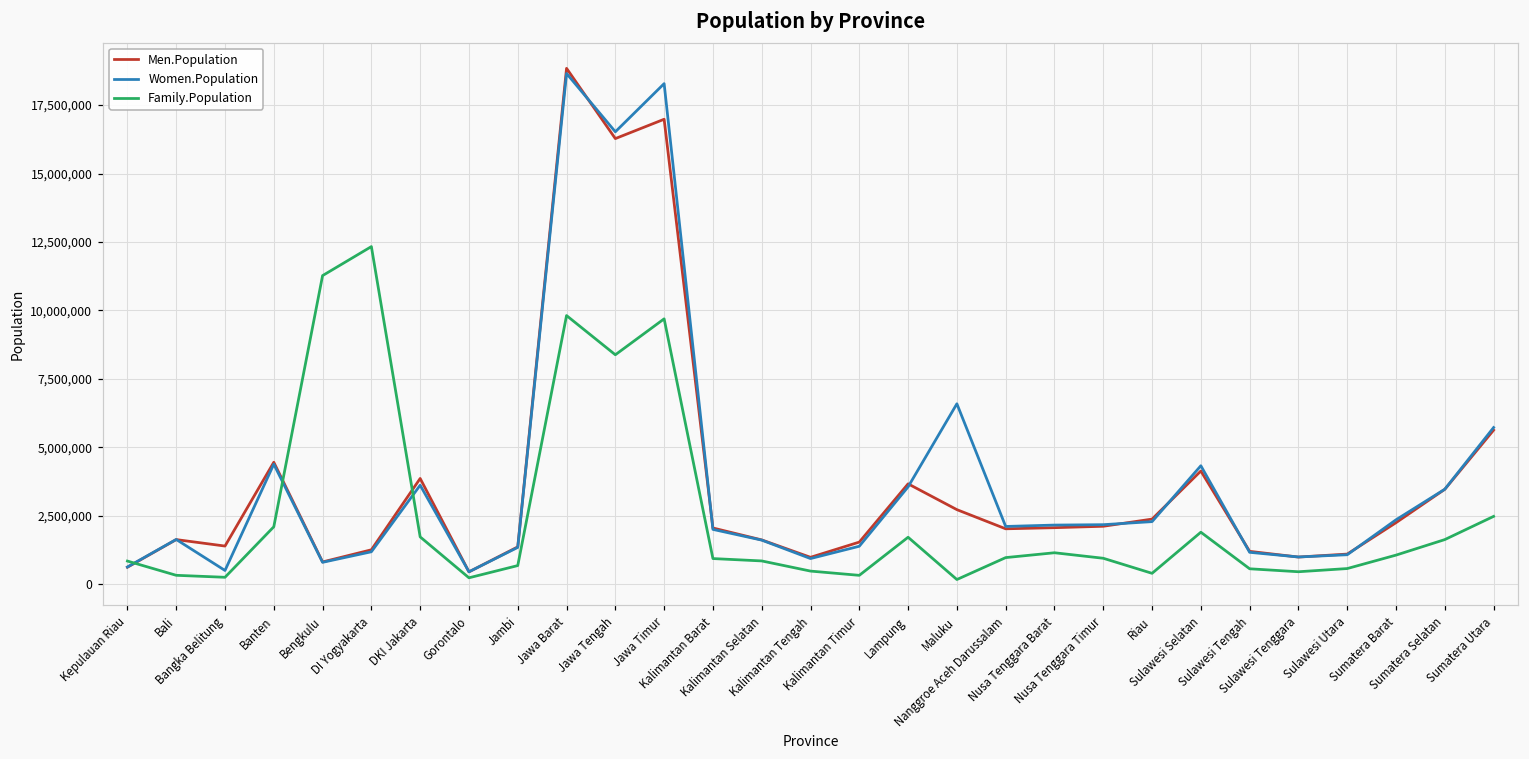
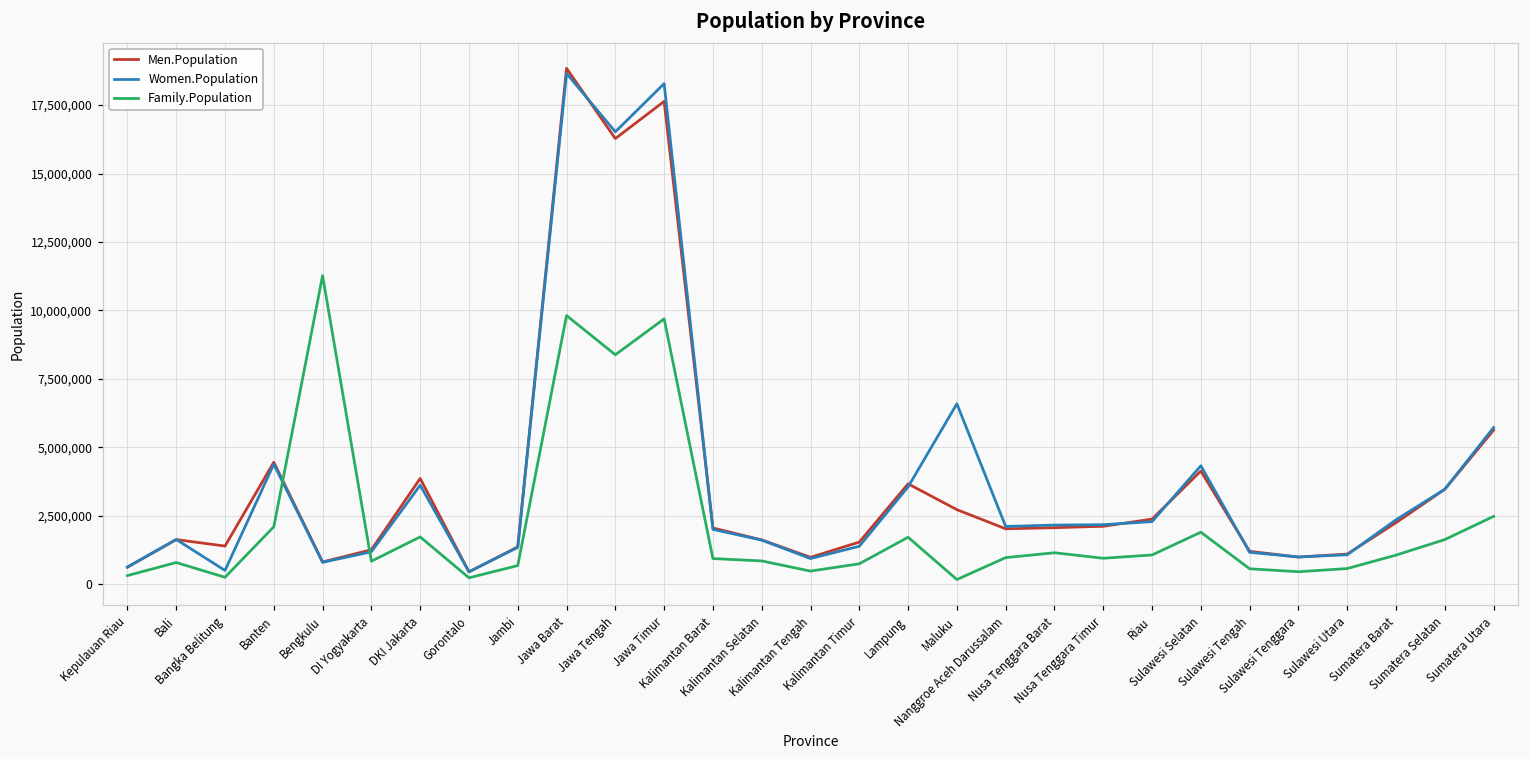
  {
    "Men.Population": {
      "Bangka Belitung": "1,400,000",
      "DKI Jakarta": "3,900,000",
      "Jawa Barat": "18,800,000",
      "Jawa Tengah": "16,300,000",
-     "Jawa Timur": "17,000,000",
+     "Jawa Timur": "17,600,000",
      "Kalimantan Timur": "1,500,000",
      "Lampung": "3,700,000",
      "Maluku": "2,700,000",
      "Sulawesi Selatan": "4,100,000",
      "Sumatera Barat": "2,300,000"
    },
    "Women.Population": {
      "Bangka Belitung": "500,000",
      "DKI Jakarta": "3,600,000",
      "Jawa Barat": "18,700,000",
      "Jawa Tengah": "16,500,000",
      "Jawa Timur": "18,300,000",
      "Kalimantan Timur": "1,400,000",
      "Lampung": "3,600,000",
      "Maluku": "6,600,000",
      "Sulawesi Selatan": "4,300,000",
      "Sumatera Barat": "2,400,000"
    },
    "Family.Population": {
-     "Kepulauan Riau": "800,000",
-     "Bali": "300,000",
+     "Kepulauan Riau": "300,000",
+     "Bali": "800,000",
      "Bangka Belitung": "300,000",
      "Banten": "2,100,000",
      "Bengkulu": "11,300,000",
-     "DI Yogyakarta": "12,300,000",
+     "DI Yogyakarta": "800,000",
      "DKI Jakarta": "1,700,000",
      "Gorontalo": "200,000",
      "Jambi": "700,000",
      "Jawa Barat": "9,800,000",
      "Jawa Tengah": "8,400,000",
      "Jawa Timur": "9,700,000",
      "Kalimantan Barat": "900,000",
      "Kalimantan Selatan": "900,000",
      "Kalimantan Tengah": "500,000",
-     "Kalimantan Timur": "300,000",
+     "Kalimantan Timur": "700,000",
      "Lampung": "1,700,000",
      "Maluku": "200,000",
      "Nanggroe Aceh Darussalam": "1,000,000",
      "Nusa Tenggara Barat": "1,200,000",
      "Nusa Tenggara Timur": "1,000,000",
-     "Riau": "400,000",
+     "Riau": "1,100,000",
      "Sulawesi Selatan": "1,900,000",
      "Sulawesi Tengah": "600,000",
      "Sulawesi Tenggara": "500,000",
      "Sulawesi Utara": "600,000",
      "Sumatera Barat": "1,100,000",
      "Sumatera Selatan": "1,600,000",
      "Sumatera Utara": "2,500,000"
    }
  }
